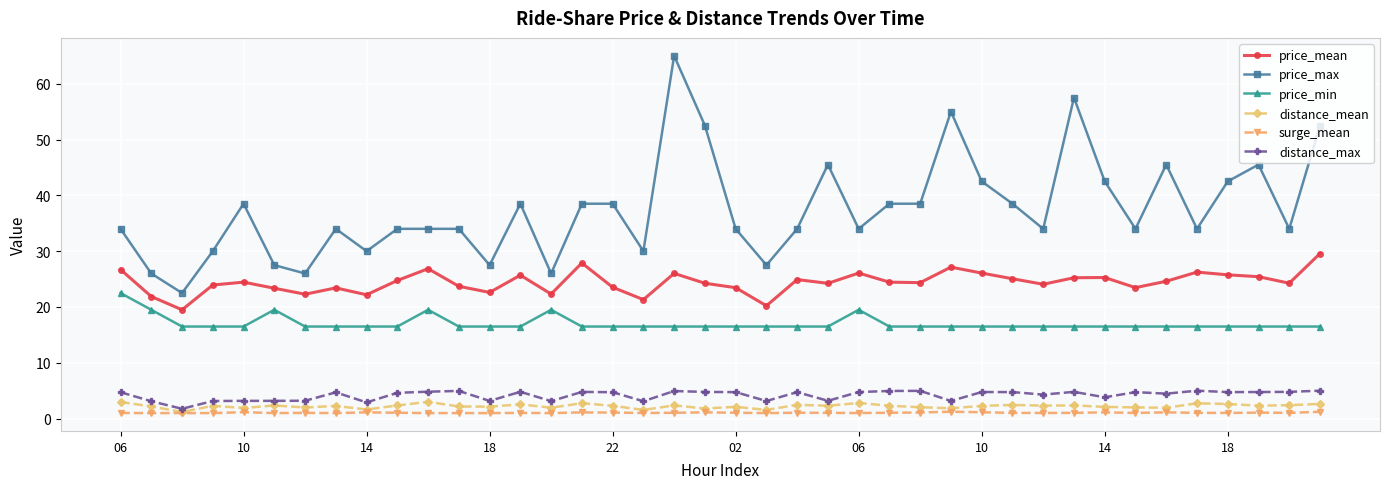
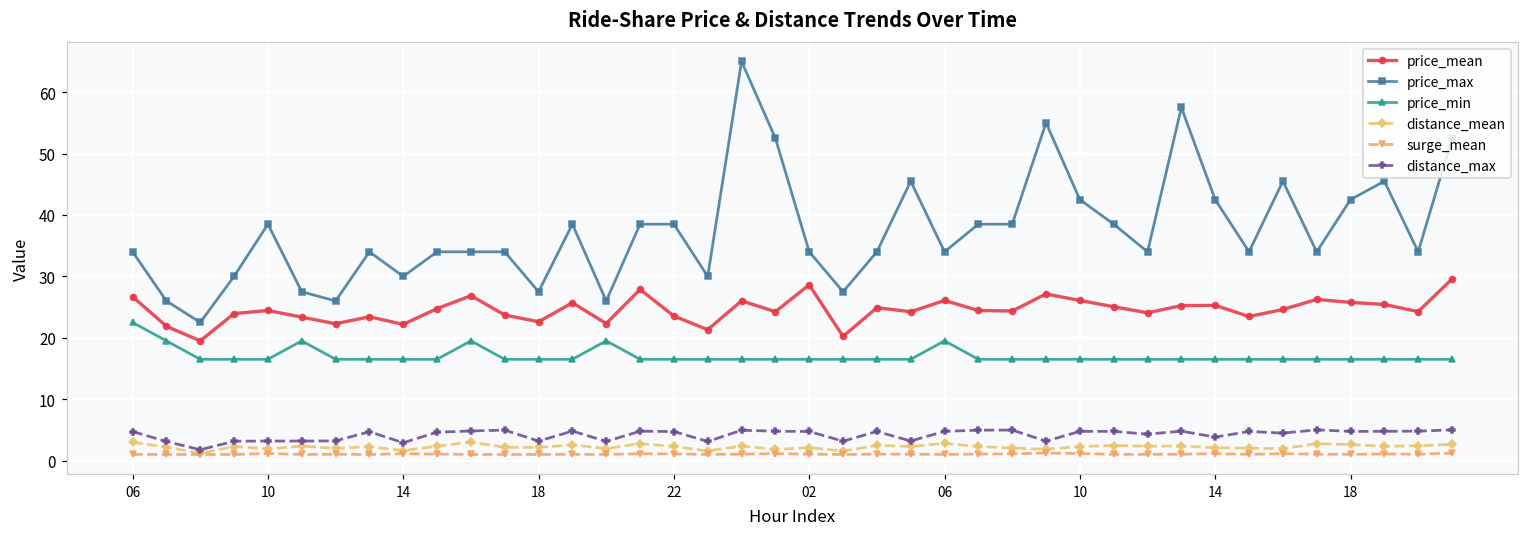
  {
    "price_mean": {
      "22": 24,
-     "02": 23
+     "02": 29
    },
    "distance_max": {
      "22": 5,
      "02": 5
    }
  }
